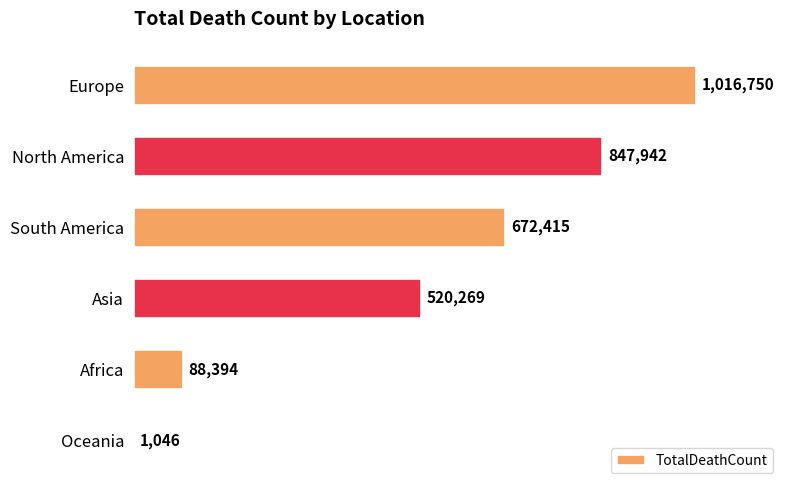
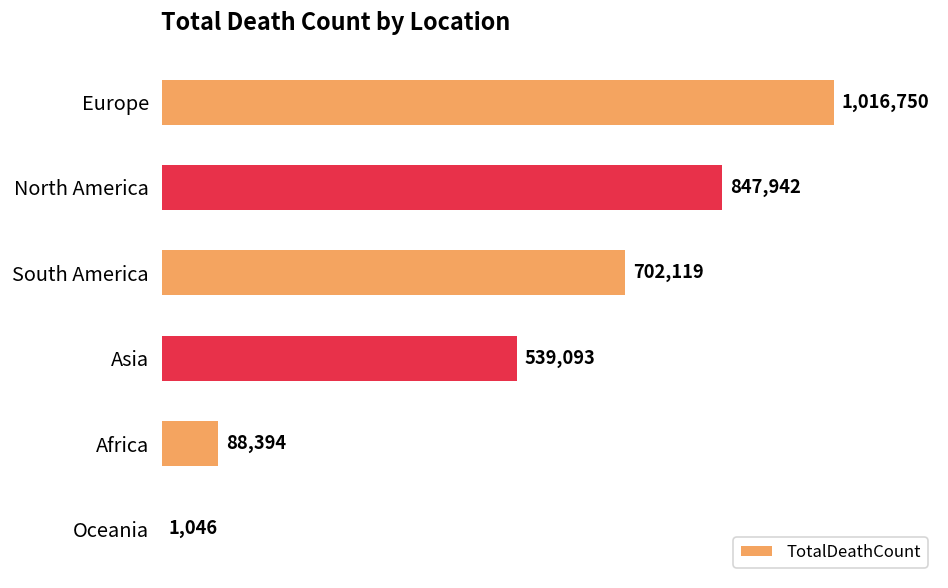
  {
    "Europe": "1,016,750",
    "North America": "847,942",
-   "South America": "672,415",
-   "Asia": "520,269",
+   "South America": "702,119",
+   "Asia": "539,093",
    "Africa": "88,394",
    "Oceania": "1,046"
  }
